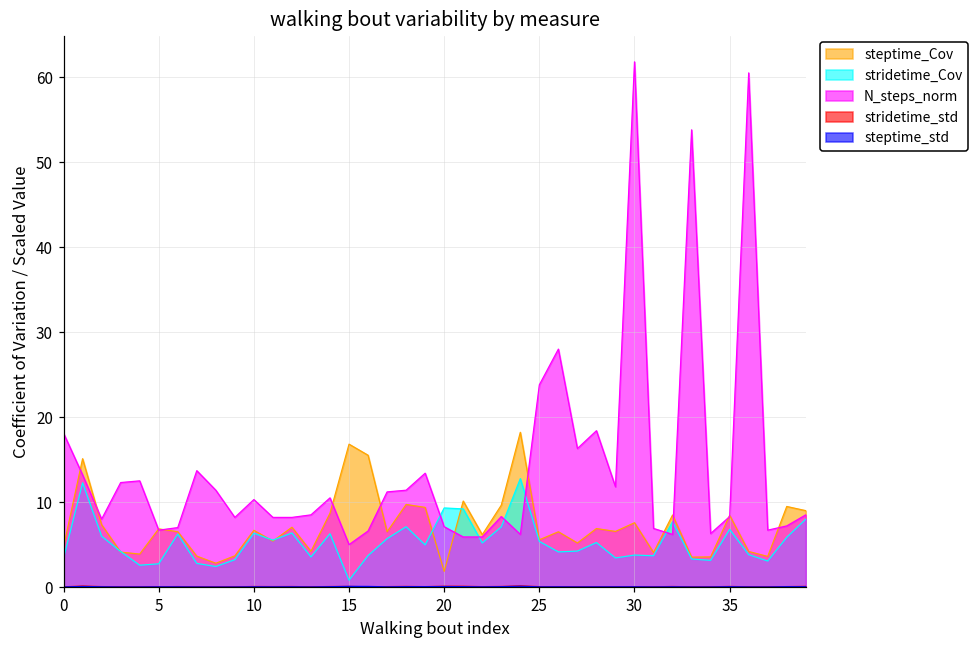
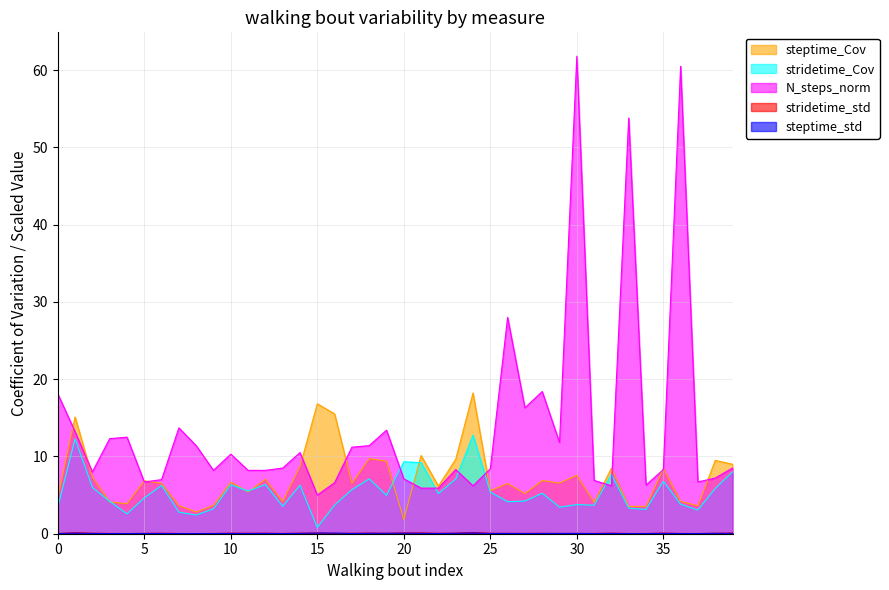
  {
    "steptime_Cov": {
      "0": 5,
      "10": 7,
      "15": 17,
      "20": 2,
      "30": 8
    },
    "stridetime_Cov": {
      "0": 3,
-     "5": 3,
+     "5": 5,
      "10": 6,
      "15": 1,
      "20": 9,
      "30": 4,
      "35": 7
    },
    "N_steps_norm": {
      "0": 18,
      "10": 10,
      "15": 5,
      "20": 7,
-     "25": 24,
+     "25": 8,
      "30": 62
    }
  }
